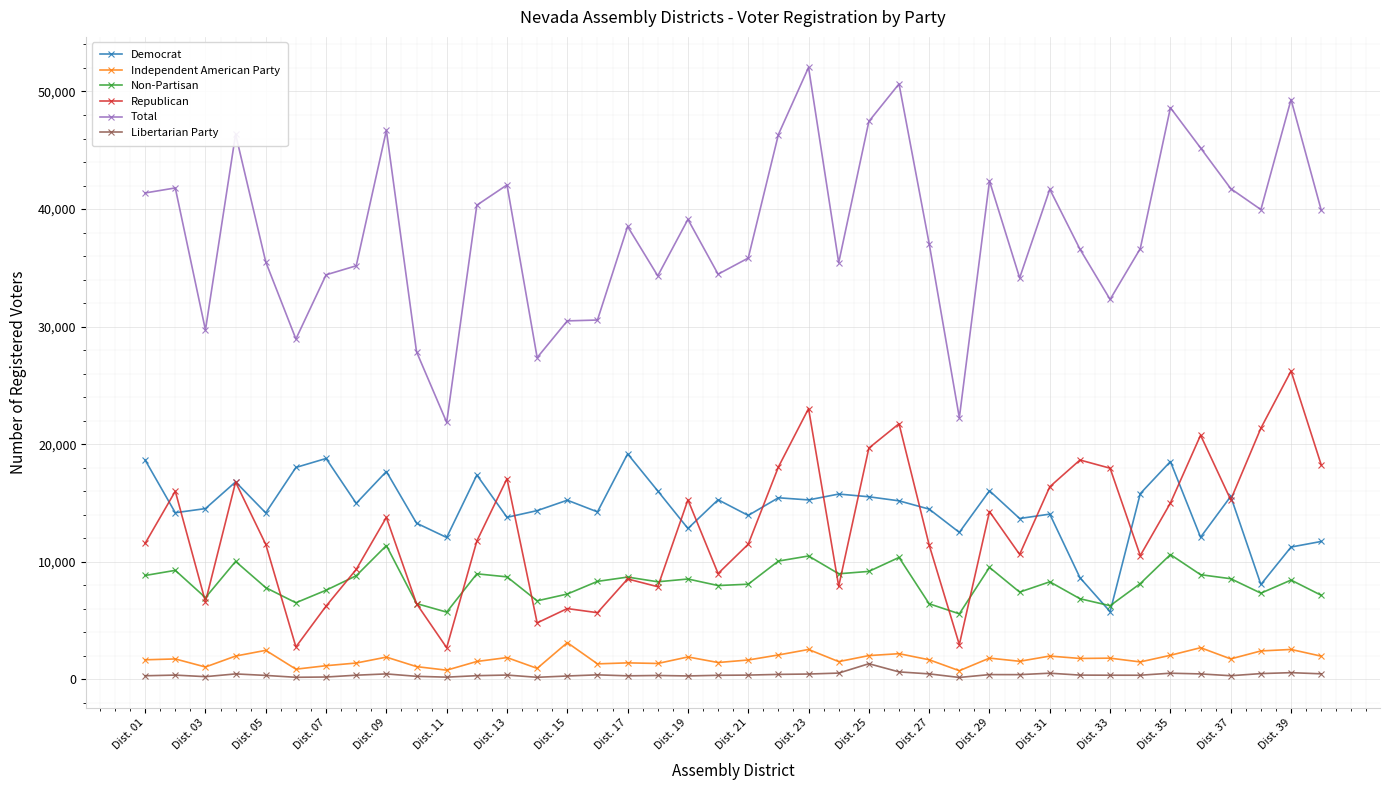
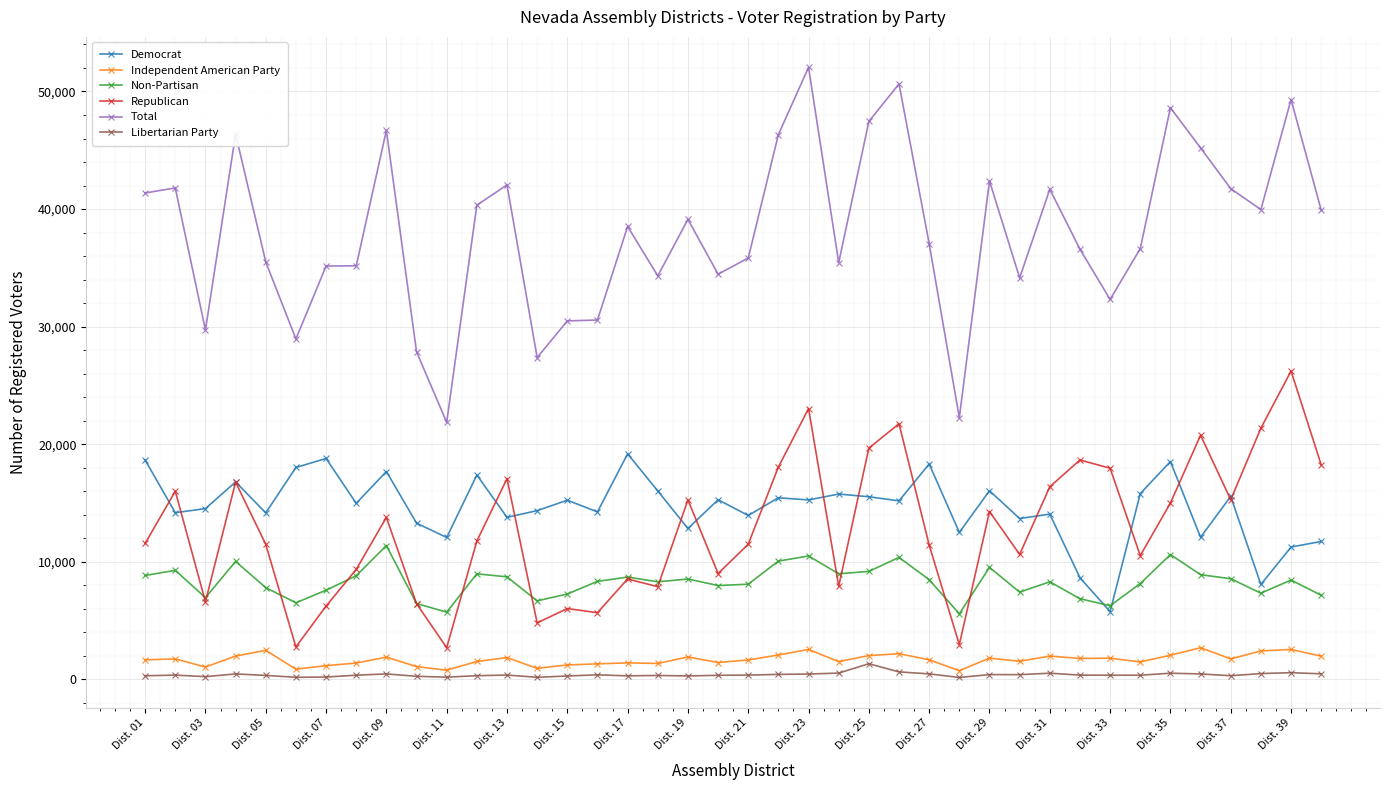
  {
    "Democrat": {
      "Dist. 01": "18,700",
      "Dist. 03": "14,500",
      "Dist. 05": "14,200",
      "Dist. 07": "18,800",
      "Dist. 09": "17,700",
      "Dist. 11": "12,100",
      "Dist. 13": "13,800",
      "Dist. 15": "15,200",
      "Dist. 17": "19,200",
      "Dist. 19": "12,800",
      "Dist. 21": "13,900",
      "Dist. 23": "15,300",
      "Dist. 25": "15,500",
-     "Dist. 27": "14,500",
+     "Dist. 27": "18,300",
      "Dist. 29": "16,000",
      "Dist. 31": "14,100",
      "Dist. 33": "5,800",
      "Dist. 35": "18,500",
      "Dist. 37": "15,600",
      "Dist. 39": "11,300"
    },
    "Independent American Party": {
      "Dist. 01": "1,700",
      "Dist. 03": "1,100",
      "Dist. 05": "2,500",
      "Dist. 07": "1,200",
      "Dist. 09": "1,900",
      "Dist. 11": "800",
      "Dist. 13": "1,900",
-     "Dist. 15": "3,100",
+     "Dist. 15": "1,200",
      "Dist. 17": "1,400",
      "Dist. 19": "1,900",
      "Dist. 21": "1,700",
      "Dist. 23": "2,600",
      "Dist. 25": "2,000",
      "Dist. 27": "1,700",
      "Dist. 29": "1,800",
      "Dist. 31": "2,000",
      "Dist. 33": "1,800",
      "Dist. 35": "2,100",
      "Dist. 37": "1,700",
      "Dist. 39": "2,600"
    },
    "Non-Partisan": {
      "Dist. 01": "8,800",
      "Dist. 03": "7,000",
      "Dist. 05": "7,800",
      "Dist. 07": "7,600",
      "Dist. 09": "11,400",
      "Dist. 11": "5,700",
      "Dist. 13": "8,700",
      "Dist. 15": "7,300",
      "Dist. 19": "8,500",
      "Dist. 21": "8,100",
      "Dist. 23": "10,500",
      "Dist. 25": "9,200",
-     "Dist. 27": "6,400",
+     "Dist. 27": "8,500",
      "Dist. 29": "9,500",
      "Dist. 31": "8,300",
      "Dist. 33": "6,300",
      "Dist. 35": "10,600",
      "Dist. 37": "8,600",
      "Dist. 39": "8,500"
    },
    "Republican": {
      "Dist. 01": "11,600",
      "Dist. 03": "6,600",
      "Dist. 05": "11,500",
      "Dist. 07": "6,200",
      "Dist. 09": "13,800",
      "Dist. 11": "2,700",
      "Dist. 13": "17,100",
      "Dist. 15": "6,000",
      "Dist. 19": "15,300",
      "Dist. 21": "11,500",
      "Dist. 23": "23,000",
      "Dist. 25": "19,700",
      "Dist. 27": "11,400",
      "Dist. 29": "14,300",
      "Dist. 31": "16,400",
      "Dist. 33": "18,000",
      "Dist. 35": "15,000",
      "Dist. 37": "15,300",
      "Dist. 39": "26,200"
    },
    "Total": {
      "Dist. 01": "41,400",
      "Dist. 03": "29,700",
      "Dist. 05": "35,500",
-     "Dist. 07": "34,400",
+     "Dist. 07": "35,200",
      "Dist. 09": "46,700",
      "Dist. 11": "21,900",
      "Dist. 13": "42,100",
      "Dist. 15": "30,500",
      "Dist. 17": "38,500",
      "Dist. 19": "39,100",
      "Dist. 21": "35,800",
      "Dist. 23": "52,100",
      "Dist. 25": "47,500",
      "Dist. 27": "37,100",
      "Dist. 29": "42,400",
      "Dist. 31": "41,700",
      "Dist. 33": "32,300",
      "Dist. 35": "48,600",
      "Dist. 37": "41,700",
      "Dist. 39": "49,300"
    },
    "Libertarian Party": {
      "Dist. 01": "300",
      "Dist. 03": "200",
      "Dist. 05": "300",
      "Dist. 07": "200",
      "Dist. 09": "500",
      "Dist. 11": "200",
      "Dist. 13": "400",
      "Dist. 15": "300",
      "Dist. 17": "300",
      "Dist. 19": "300",
      "Dist. 21": "400",
      "Dist. 23": "500",
      "Dist. 25": "1,300",
      "Dist. 27": "500",
      "Dist. 29": "400",
      "Dist. 31": "500",
      "Dist. 33": "400",
      "Dist. 35": "500",
      "Dist. 37": "300",
      "Dist. 39": "600"
    }
  }
